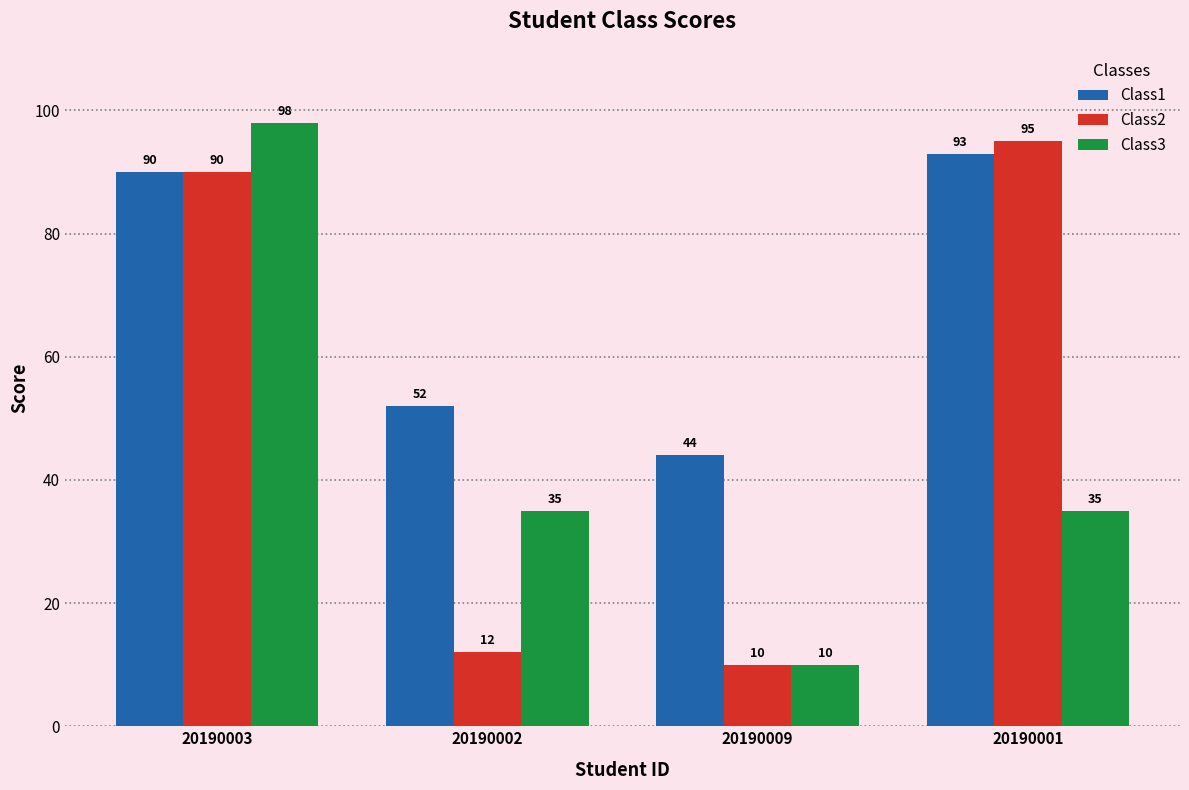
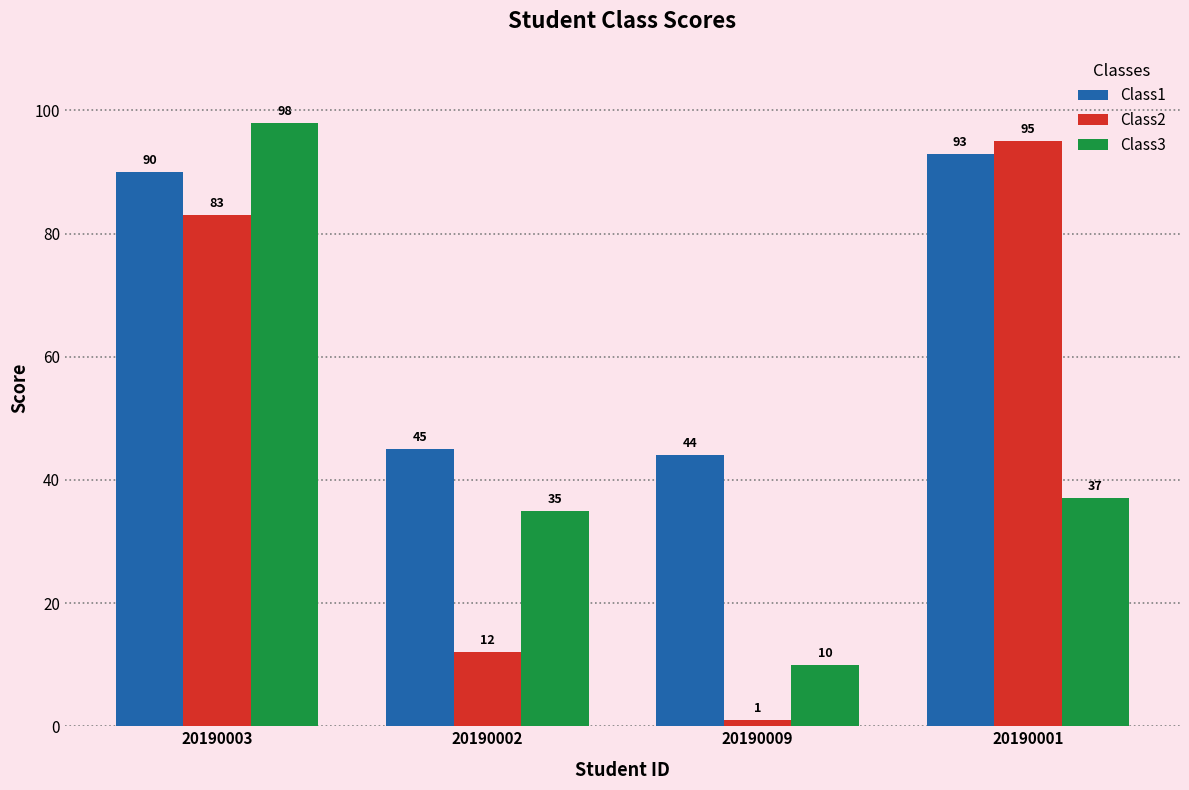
  {
    "Class1": {
      "20190003": 90,
-     "20190002": 52,
+     "20190002": 45,
      "20190009": 44,
      "20190001": 93
    },
    "Class2": {
-     "20190003": 90,
+     "20190003": 83,
      "20190002": 12,
-     "20190009": 10,
+     "20190009": 1,
      "20190001": 95
    },
    "Class3": {
      "20190003": 98,
      "20190002": 35,
      "20190009": 10,
-     "20190001": 35
+     "20190001": 37
    }
  }
